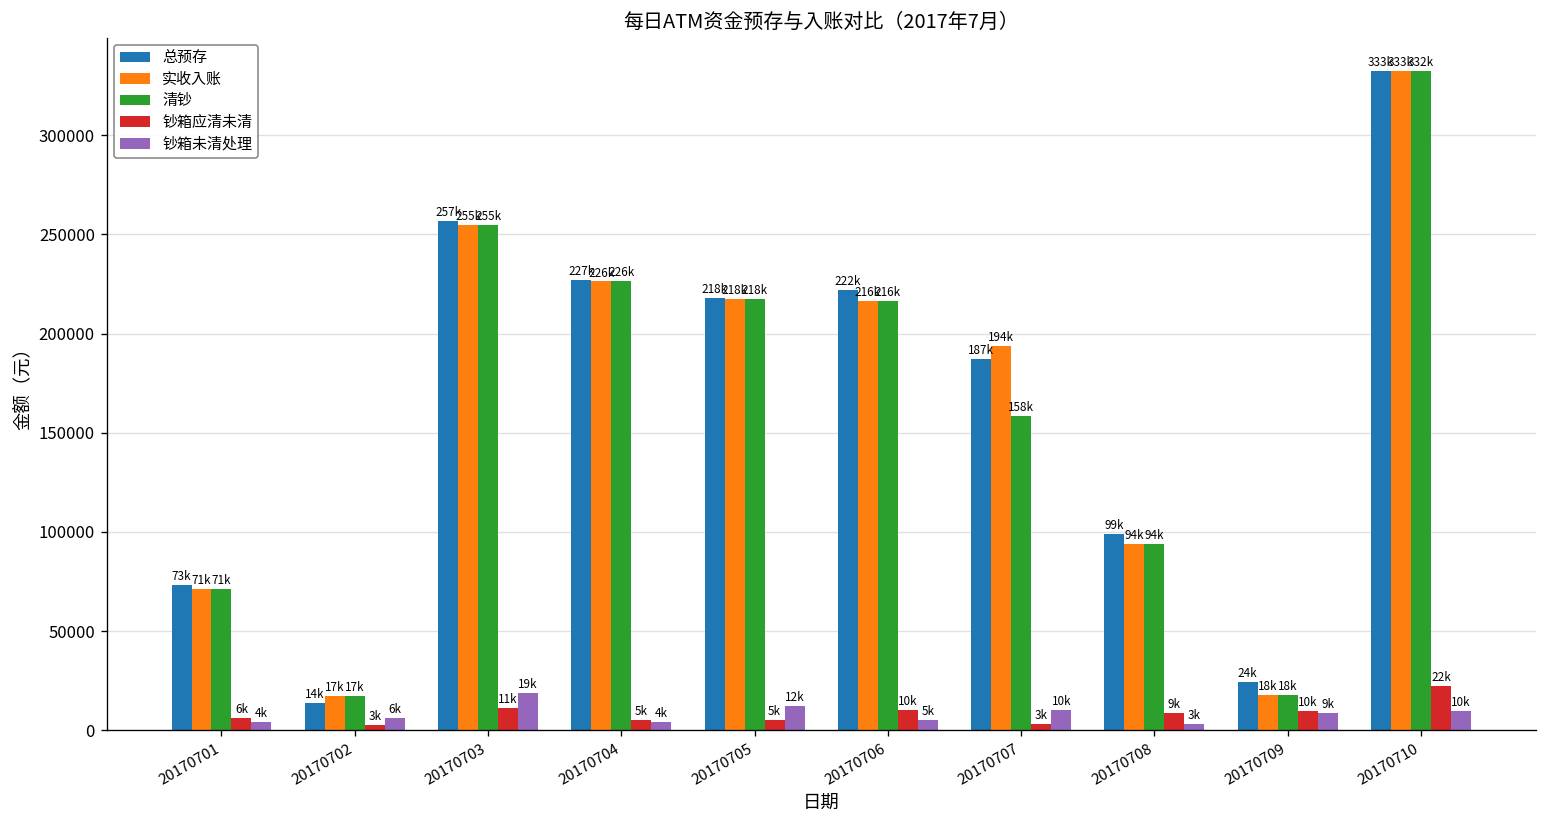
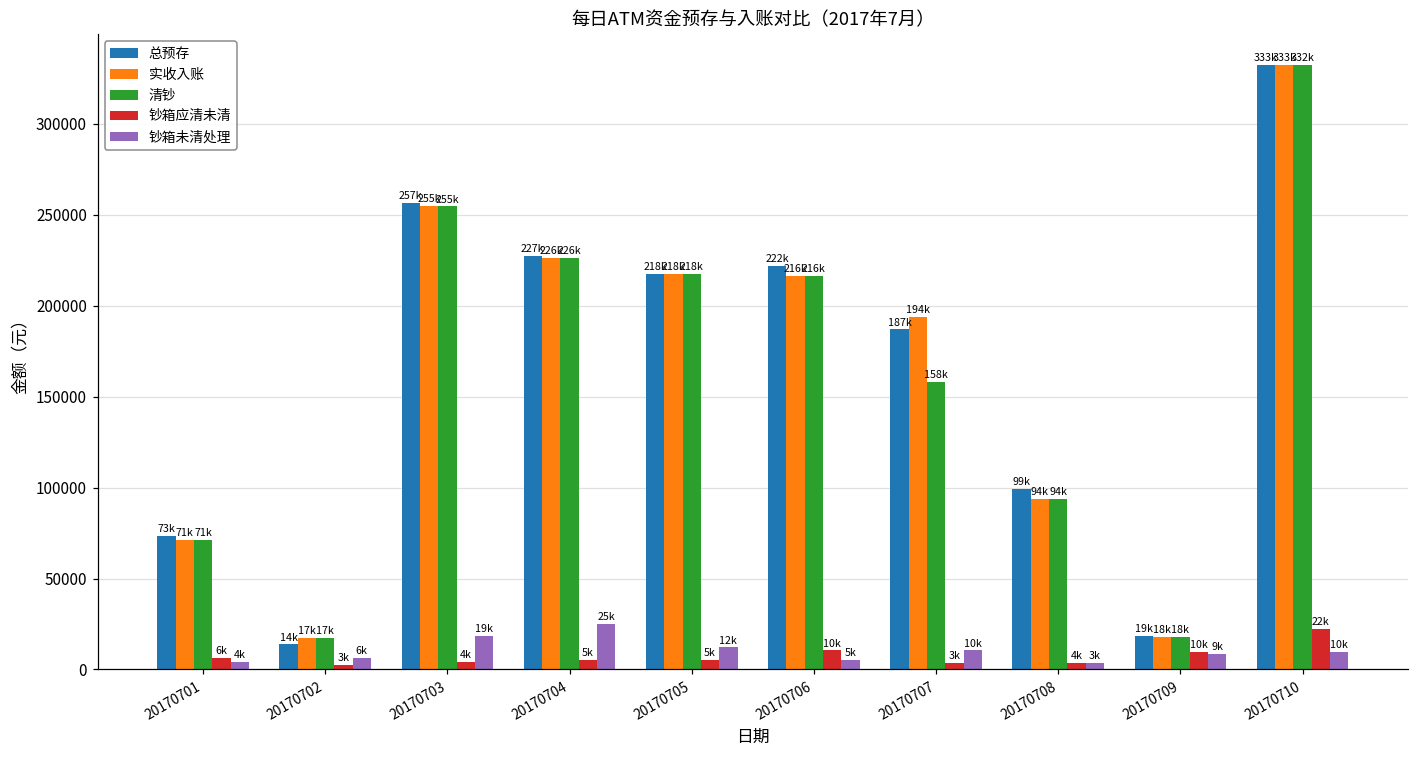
  {
    "总预存": {
      "20170701": "73k",
      "20170702": "14k",
      "20170706": "222k",
      "20170707": "187k",
      "20170708": "99k",
-     "20170709": "24k"
+     "20170709": "19k"
    },
    "实收入账": {
      "20170701": "71k",
      "20170702": "17k",
      "20170707": "194k",
      "20170708": "94k",
      "20170709": "18k"
    },
    "清钞": {
      "20170701": "71k",
      "20170702": "17k",
      "20170707": "158k",
      "20170708": "94k",
      "20170709": "18k"
    },
    "钞箱应清未清": {
      "20170701": "6k",
      "20170702": "3k",
-     "20170703": "11k",
+     "20170703": "4k",
      "20170704": "5k",
      "20170705": "5k",
      "20170706": "10k",
      "20170707": "3k",
-     "20170708": "9k",
+     "20170708": "4k",
      "20170709": "10k",
      "20170710": "22k"
    },
    "钞箱未清处理": {
      "20170701": "4k",
      "20170702": "6k",
      "20170703": "19k",
-     "20170704": "4k",
+     "20170704": "25k",
      "20170705": "12k",
      "20170706": "5k",
      "20170707": "10k",
      "20170708": "3k",
      "20170709": "9k",
      "20170710": "10k"
    }
  }
